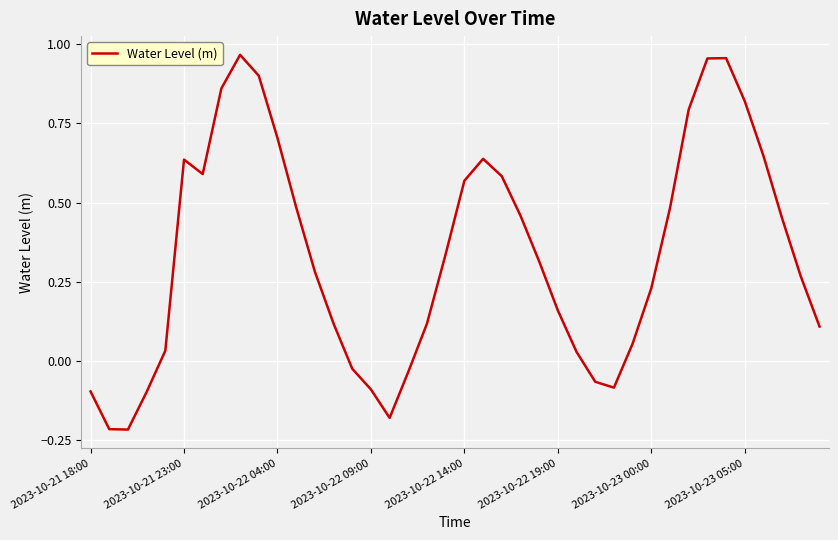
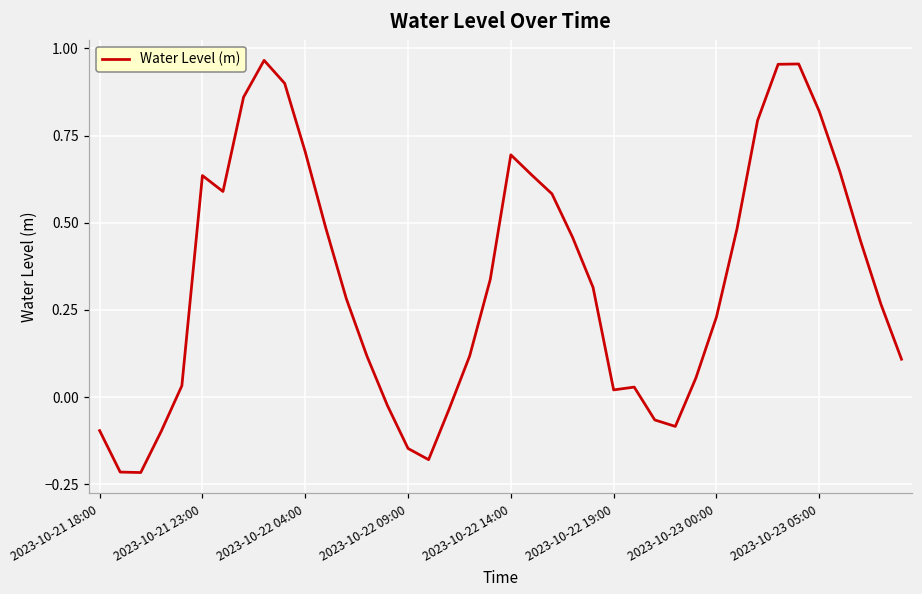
  {
    "2023-10-21 18:00": -0.10,
    "2023-10-21 23:00": 0.64,
    "2023-10-22 04:00": 0.70,
-   "2023-10-22 09:00": -0.09,
-   "2023-10-22 14:00": 0.57,
-   "2023-10-22 19:00": 0.16,
+   "2023-10-22 09:00": -0.15,
+   "2023-10-22 14:00": 0.69,
+   "2023-10-22 19:00": 0.02,
    "2023-10-23 00:00": 0.23,
    "2023-10-23 05:00": 0.82
  }
